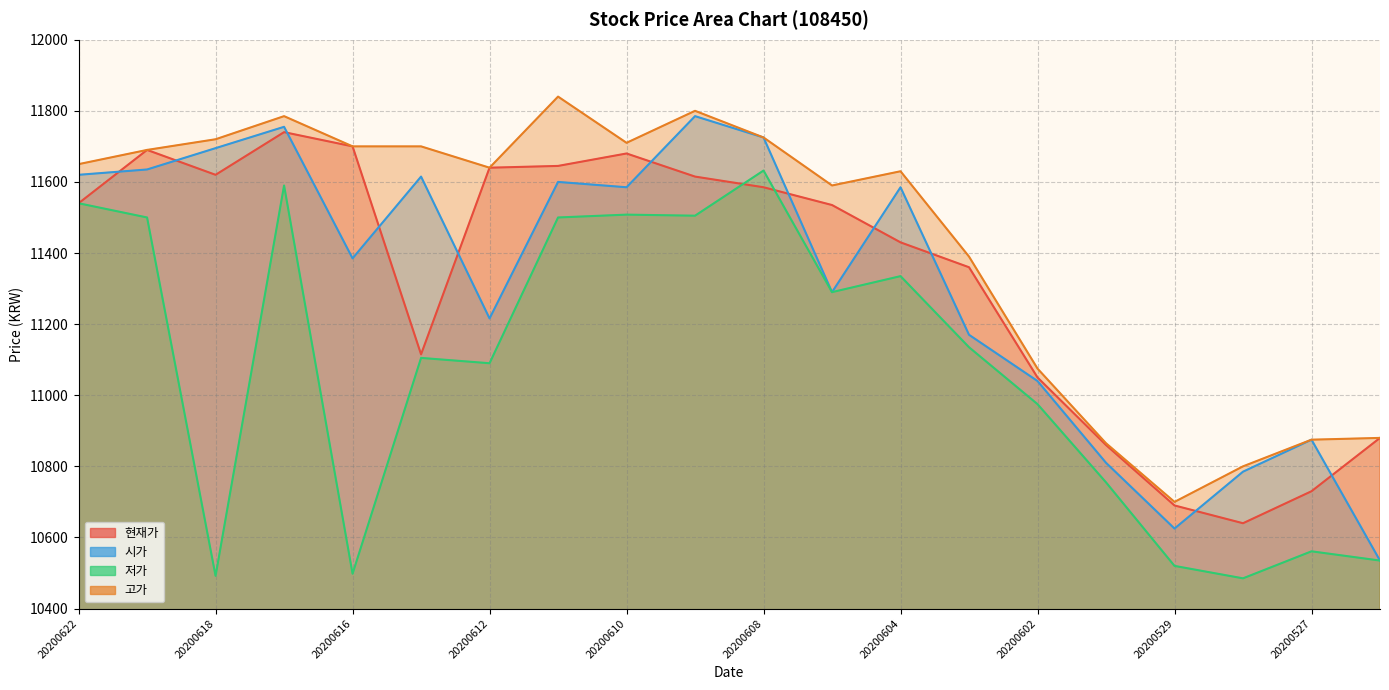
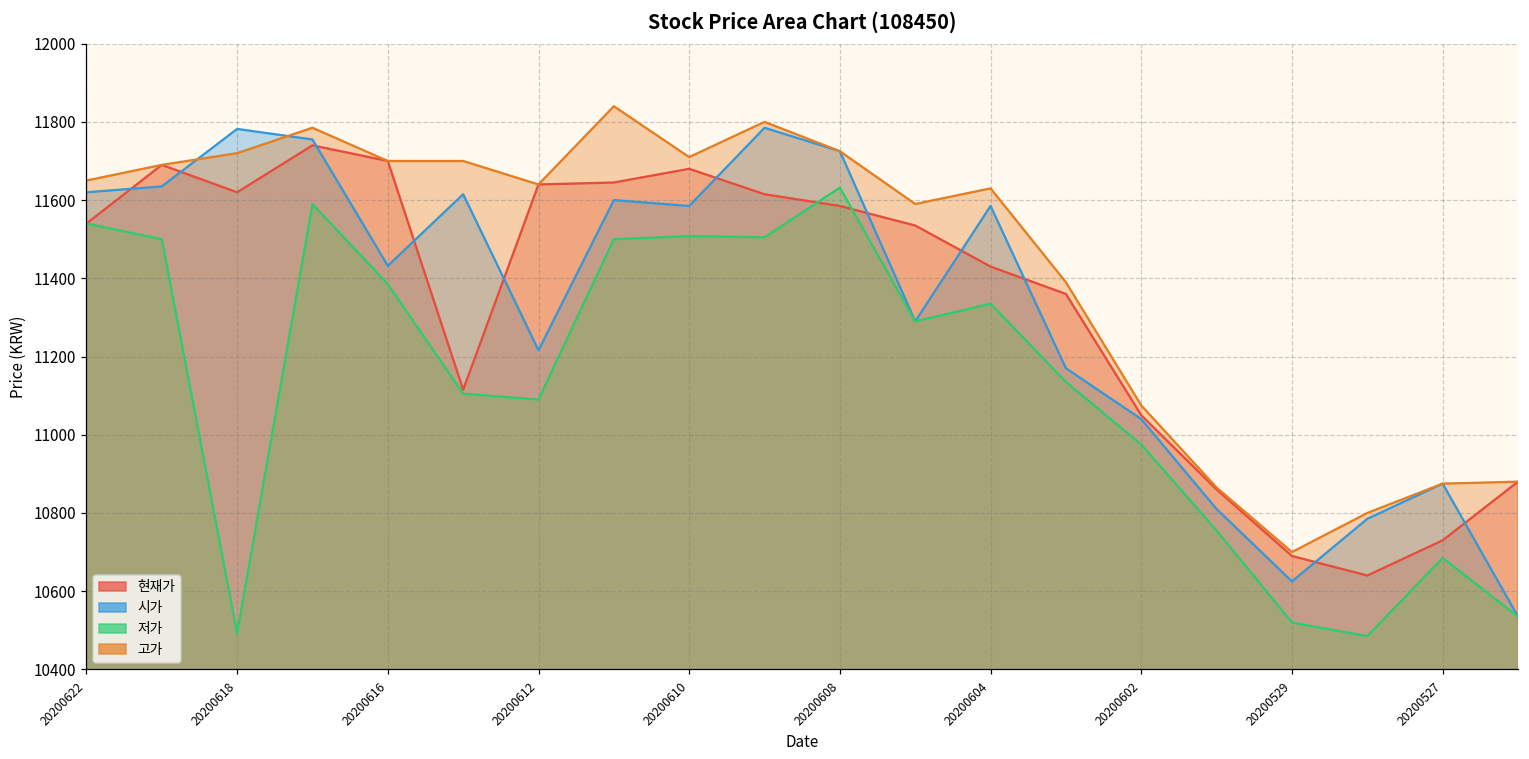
  {
    "시가": {
      "20200622": 11620,
-     "20200618": 11700,
-     "20200616": 11390,
+     "20200618": 11780,
+     "20200616": 11430,
      "20200612": 11220,
      "20200610": 11590,
      "20200604": 11590,
      "20200602": 11040,
      "20200529": 10630
    },
    "저가": {
      "20200618": 10490,
-     "20200616": 10500,
+     "20200616": 11390,
      "20200612": 11090,
      "20200610": 11510,
      "20200608": 11630,
      "20200604": 11340,
      "20200602": 10980,
      "20200529": 10520,
-     "20200527": 10560
+     "20200527": 10690
    }
  }
